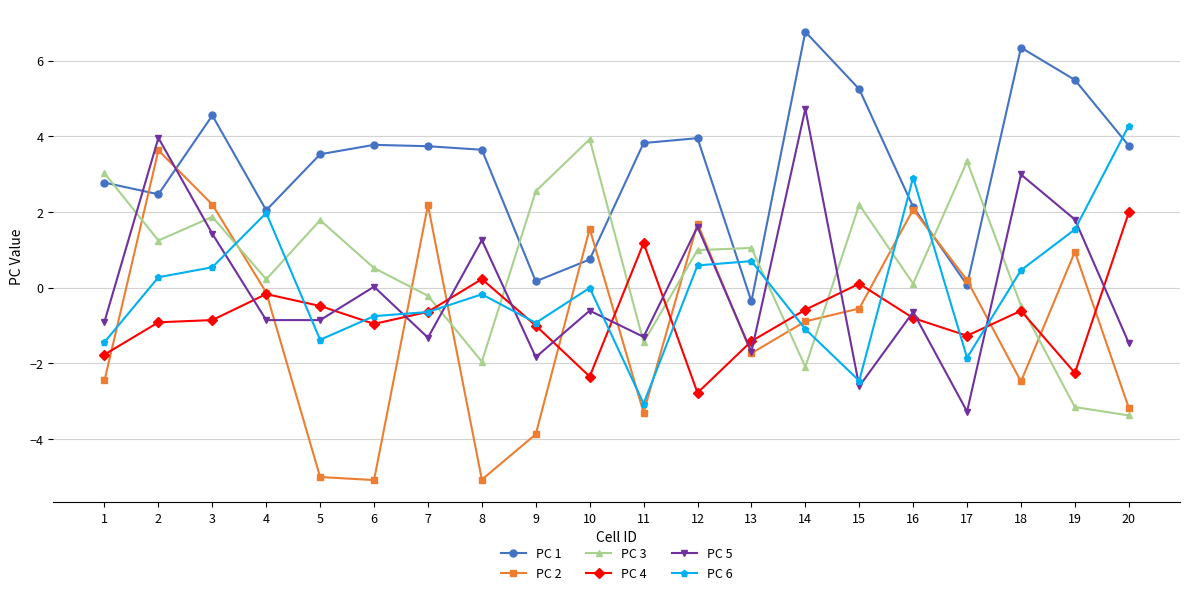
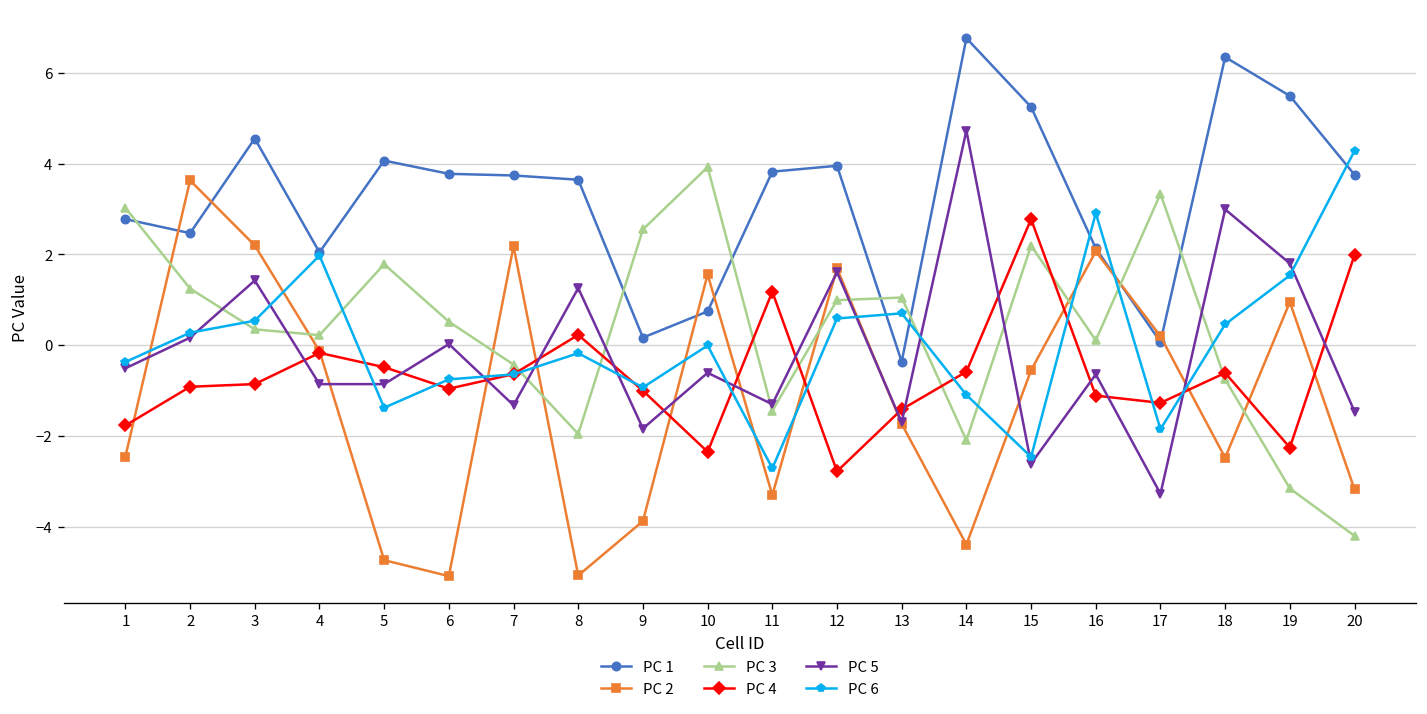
  {
    "PC 1": {
      "1": 2.8,
      "2": 2.5,
      "3": 4.6,
      "4": 2.0,
-     "5": 3.5,
+     "5": 4.1,
      "6": 3.8,
      "7": 3.7,
      "8": 3.6,
      "9": 0.2,
      "10": 0.7,
      "11": 3.8,
      "12": 4.0,
      "13": -0.4,
      "14": 6.8,
      "15": 5.2,
      "16": 2.1,
      "17": 0.1,
      "18": 6.3,
      "19": 5.5,
      "20": 3.8
    },
    "PC 2": {
      "1": -2.5,
      "2": 3.6,
      "3": 2.2,
-     "5": -5.0,
+     "5": -4.7,
      "6": -5.1,
      "7": 2.2,
      "8": -5.1,
      "9": -3.9,
      "10": 1.6,
      "11": -3.3,
      "12": 1.7,
-     "14": -0.9,
+     "14": -4.4,
      "15": -0.6,
      "16": 2.1,
      "17": 0.2,
      "18": -2.5,
      "19": 1.0,
      "20": -3.2
    },
    "PC 3": {
      "1": 3.0,
      "2": 1.2,
-     "3": 1.9,
+     "3": 0.3,
      "4": 0.2,
      "5": 1.8,
      "6": 0.5,
-     "7": -0.2,
+     "7": -0.4,
      "8": -2.0,
      "9": 2.6,
      "10": 3.9,
      "11": -1.4,
      "12": 1.0,
      "13": 1.1,
      "14": -2.1,
      "15": 2.2,
      "16": 0.1,
      "17": 3.3,
-     "18": -0.5,
+     "18": -0.8,
      "19": -3.2,
-     "20": -3.4
+     "20": -4.2
    },
    "PC 4": {
      "1": -1.8,
      "2": -0.9,
      "3": -0.9,
      "5": -0.5,
      "6": -1.0,
      "8": 0.2,
      "9": -1.0,
      "10": -2.3,
      "11": 1.2,
      "12": -2.8,
      "13": -1.4,
      "14": -0.6,
-     "15": 0.1,
-     "16": -0.8,
+     "15": 2.8,
+     "16": -1.1,
      "17": -1.3,
      "18": -0.6,
      "19": -2.3,
      "20": 2.0
    },
    "PC 5": {
-     "1": -0.9,
-     "2": 4.0,
+     "1": -0.5,
+     "2": 0.2,
      "3": 1.4,
      "4": -0.9,
      "5": -0.9,
      "6": 0.0,
      "7": -1.3,
      "8": 1.3,
      "9": -1.8,
      "10": -0.6,
      "11": -1.3,
      "12": 1.6,
      "14": 4.7,
      "15": -2.6,
      "16": -0.6,
      "17": -3.3,
      "18": 3.0,
      "19": 1.8,
      "20": -1.5
    },
    "PC 6": {
-     "1": -1.4,
+     "1": -0.4,
      "2": 0.3,
      "3": 0.5,
      "4": 2.0,
      "5": -1.4,
      "6": -0.8,
      "8": -0.2,
      "9": -0.9,
      "10": 0.0,
-     "11": -3.1,
+     "11": -2.7,
      "12": 0.6,
      "13": 0.7,
      "14": -1.1,
      "15": -2.5,
      "16": 2.9,
      "17": -1.9,
      "18": 0.5,
      "19": 1.5,
      "20": 4.3
    }
  }
